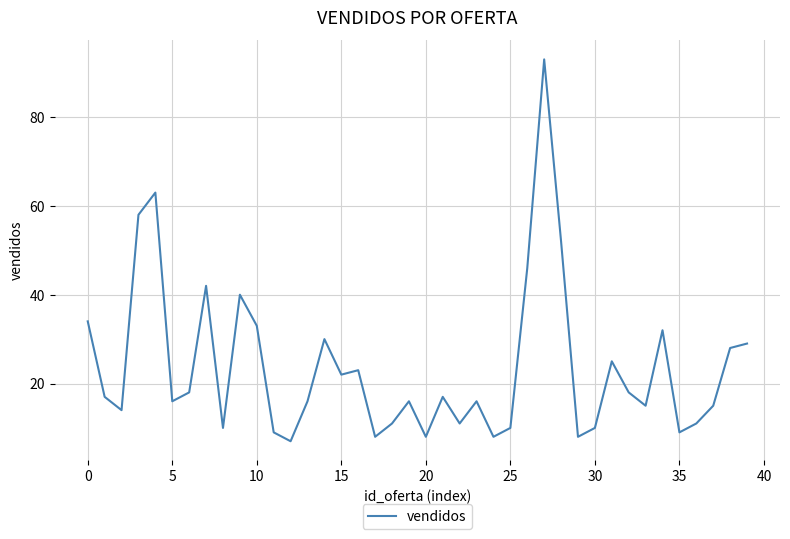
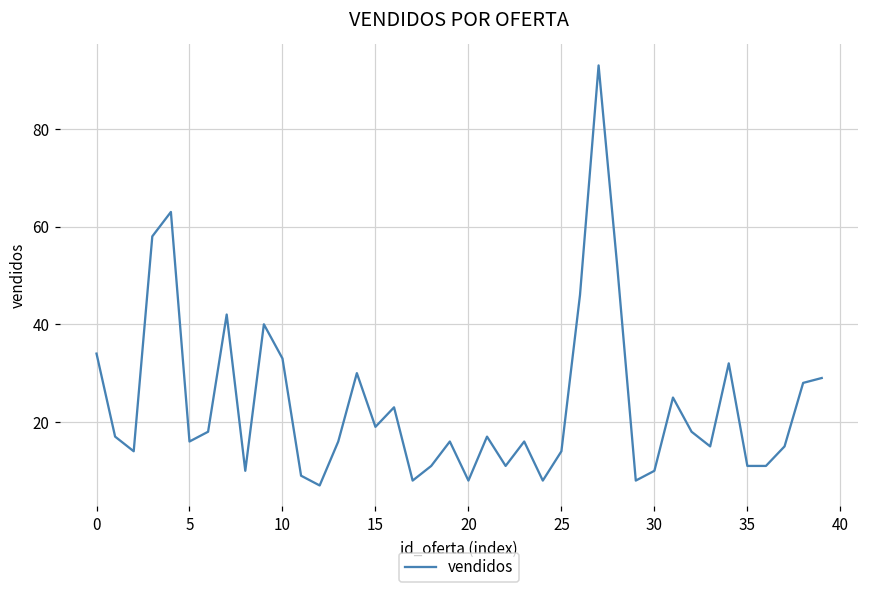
  {
    "0": 34,
    "5": 16,
    "10": 33,
-   "15": 22,
+   "15": 19,
    "20": 8,
-   "25": 10,
+   "25": 14,
    "30": 10,
-   "35": 9
+   "35": 11
  }
